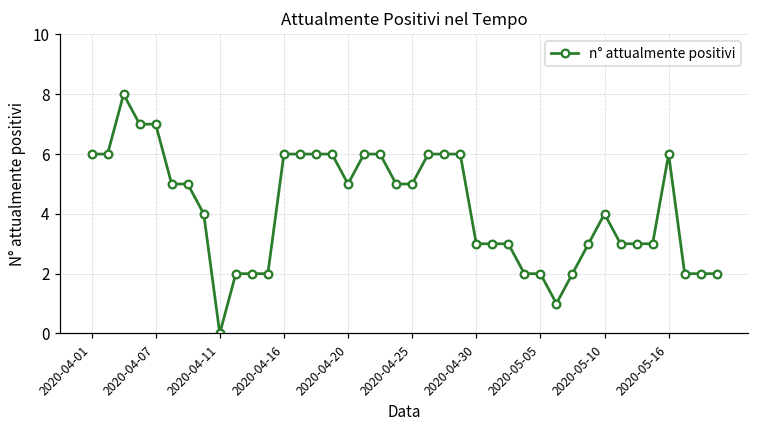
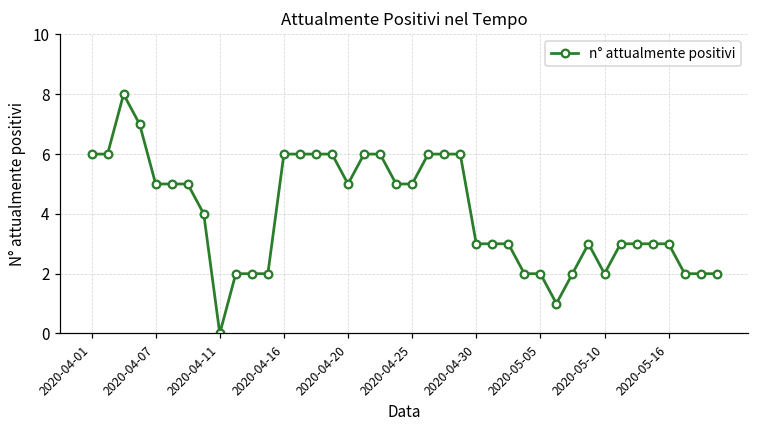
  {
    "2020-04-01": 6,
-   "2020-04-07": 7,
+   "2020-04-07": 5,
    "2020-04-11": 0,
    "2020-04-16": 6,
    "2020-04-20": 5,
    "2020-04-25": 5,
    "2020-04-30": 3,
    "2020-05-05": 2,
-   "2020-05-10": 4,
-   "2020-05-16": 6
+   "2020-05-10": 2,
+   "2020-05-16": 3
  }
